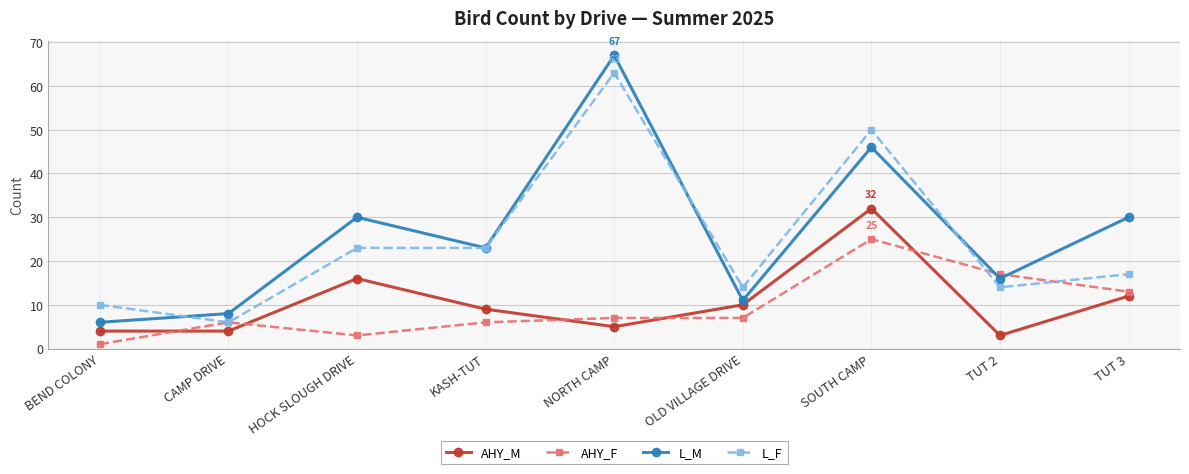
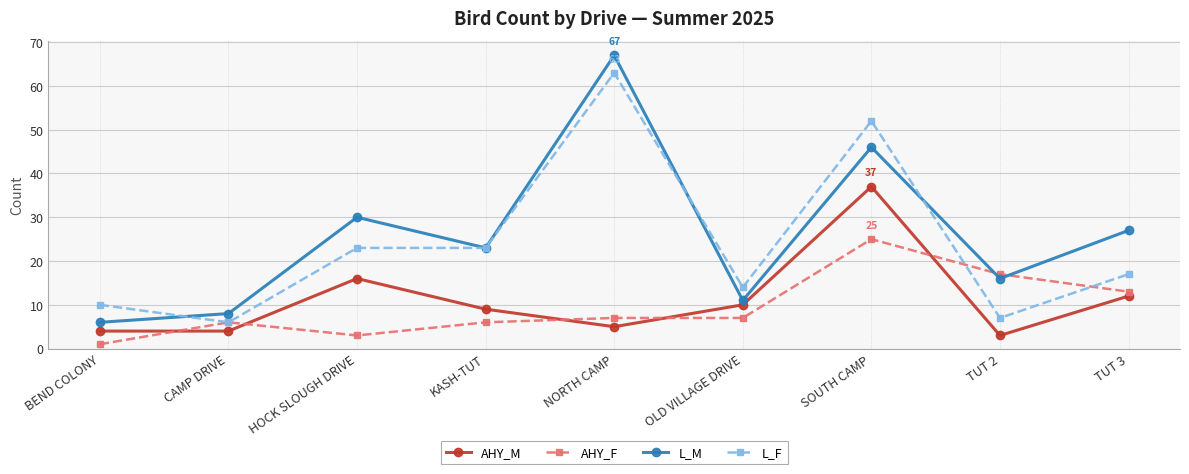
  {
    "AHY_M": {
-     "SOUTH CAMP": 32
+     "SOUTH CAMP": 37
    },
    "AHY_F": {
      "SOUTH CAMP": 25
    },
    "L_M": {
      "BEND COLONY": 6,
      "CAMP DRIVE": 8,
      "HOCK SLOUGH DRIVE": 30,
      "OLD VILLAGE DRIVE": 11,
      "SOUTH CAMP": 46,
      "TUT 2": 16,
-     "TUT 3": 30
+     "TUT 3": 27
    },
    "L_F": {
      "BEND COLONY": 10,
      "HOCK SLOUGH DRIVE": 23,
      "OLD VILLAGE DRIVE": 14,
-     "SOUTH CAMP": 50,
-     "TUT 2": 14,
+     "SOUTH CAMP": 52,
+     "TUT 2": 7,
      "TUT 3": 17
    }
  }
